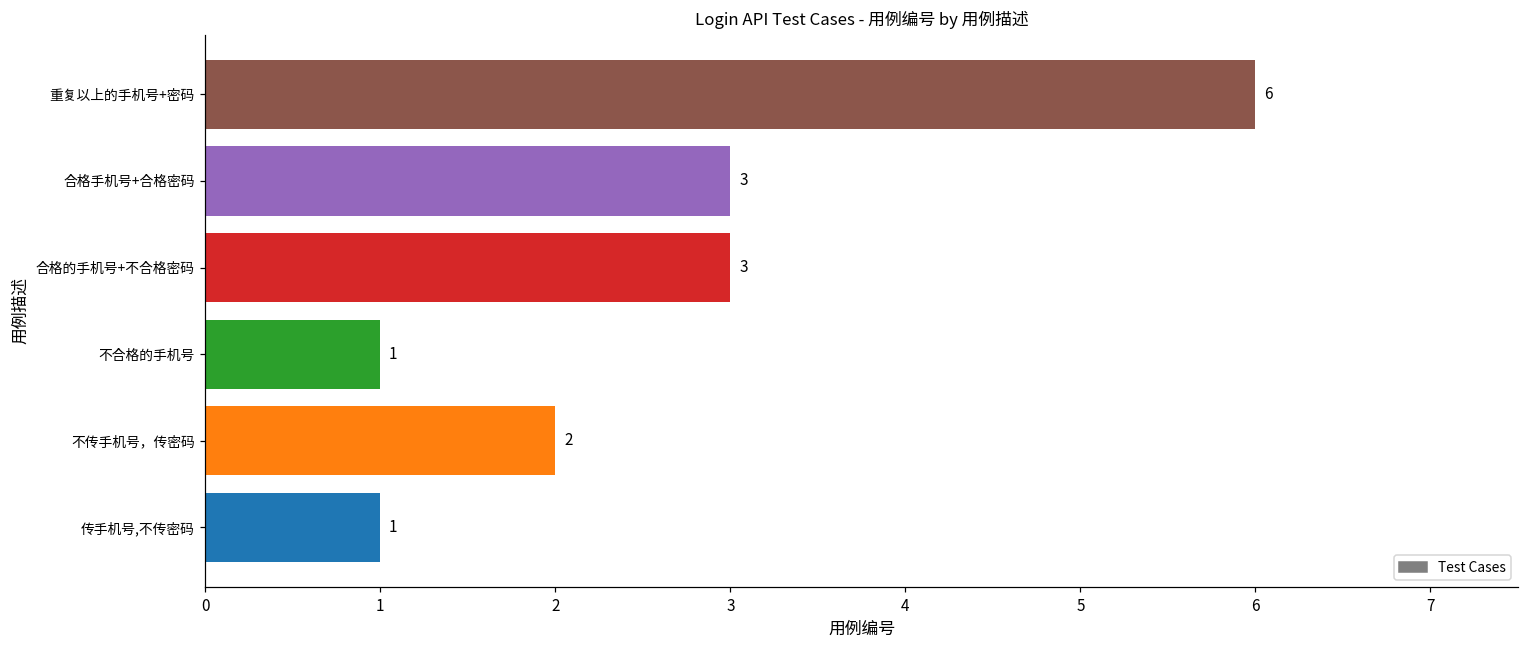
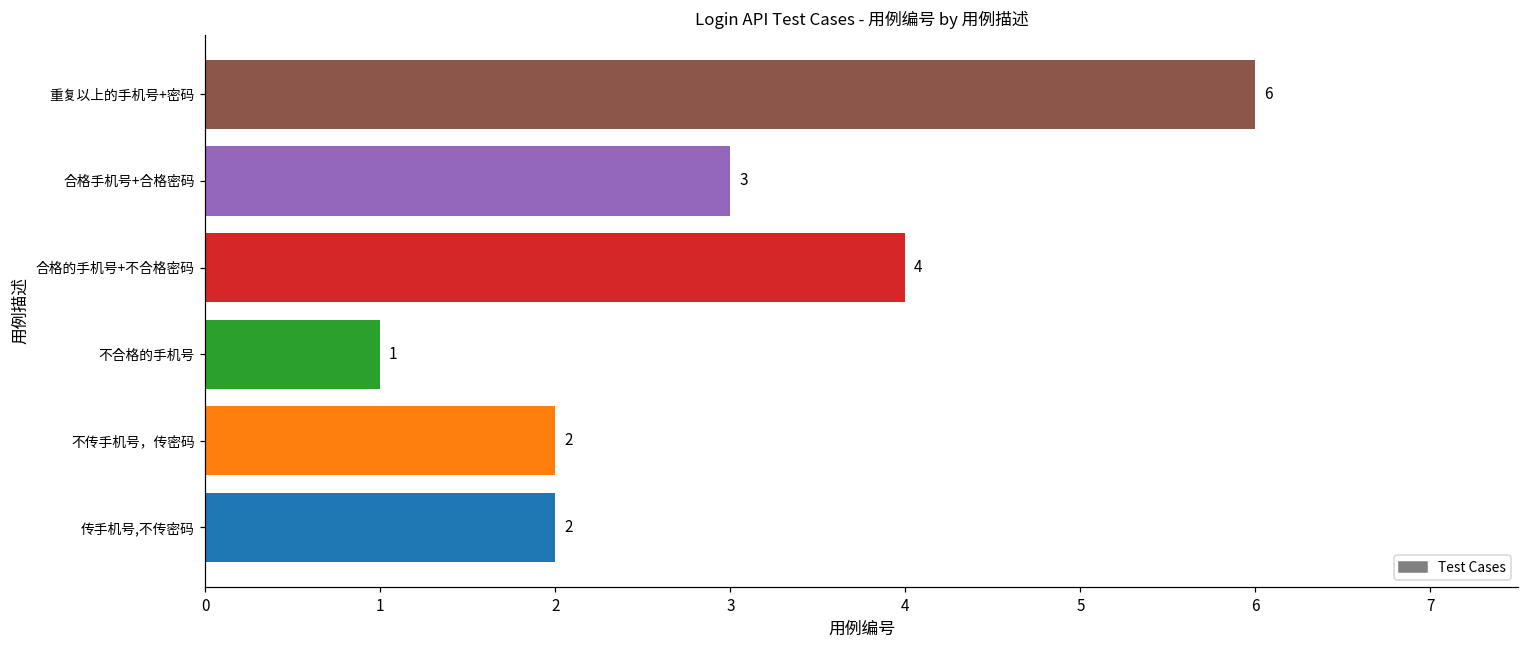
  {
    "重复以上的手机号+密码": 6,
    "合格手机号+合格密码": 3,
-   "合格的手机号+不合格密码": 3,
+   "合格的手机号+不合格密码": 4,
    "不合格的手机号": 1,
    "不传手机号，传密码": 2,
-   "传手机号,不传密码": 1
+   "传手机号,不传密码": 2
  }
